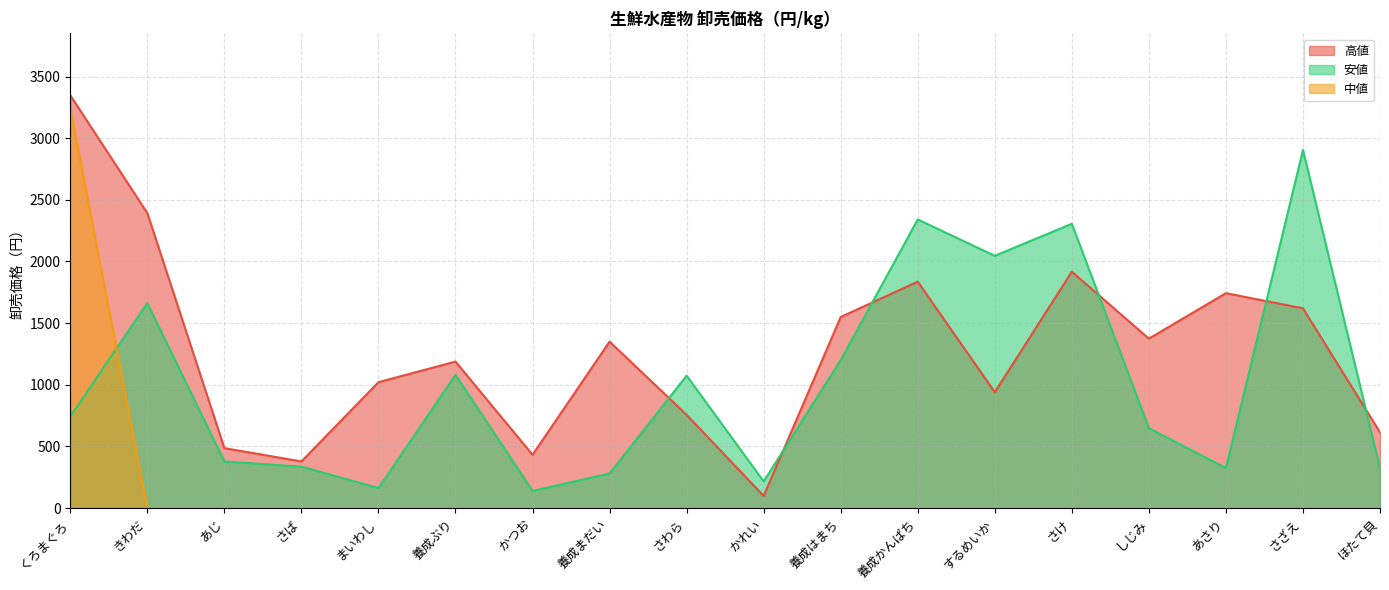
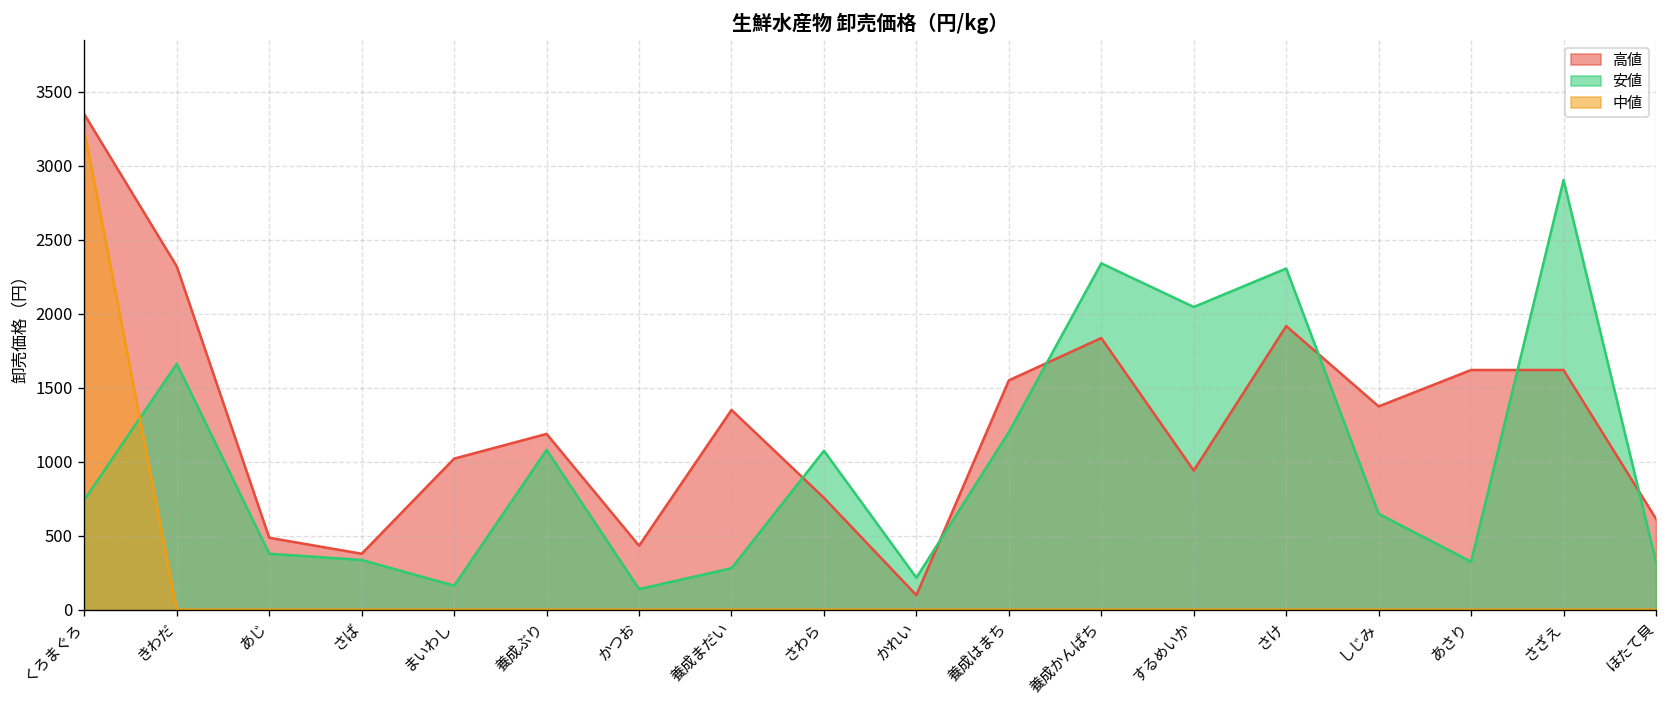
  {
    "高値": {
      "くろまぐろ": 3350,
-     "きわだ": 2390,
+     "きわだ": 2320,
      "あじ": 490,
      "さば": 380,
      "まいわし": 1020,
      "養成ぶり": 1190,
      "かつお": 430,
      "養成まだい": 1350,
      "さわら": 760,
      "かれい": 100,
      "養成はまち": 1550,
      "養成かんぱち": 1840,
      "するめいか": 940,
      "さけ": 1920,
      "しじみ": 1370,
-     "あさり": 1740,
+     "あさり": 1620,
      "さざえ": 1620,
      "ほたて貝": 610
    },
    "安値": {
      "くろまぐろ": 740,
      "きわだ": 1660,
      "あじ": 380,
      "さば": 340,
      "まいわし": 160,
      "養成ぶり": 1080,
      "かつお": 140,
      "養成まだい": 280,
      "さわら": 1070,
      "かれい": 220,
      "養成はまち": 1200,
      "養成かんぱち": 2340,
      "するめいか": 2050,
      "さけ": 2310,
      "しじみ": 650,
      "あさり": 320,
      "さざえ": 2900,
      "ほたて貝": 320
    },
    "中値": {
      "くろまぐろ": 3240,
      "きわだ": 0,
      "あじ": 0,
      "さば": 0,
      "まいわし": 0,
      "養成ぶり": 0,
      "かつお": 0,
      "養成まだい": 0,
      "さわら": 0,
      "かれい": 0,
      "養成はまち": 0,
      "養成かんぱち": 0,
      "するめいか": 0,
      "さけ": 0,
      "しじみ": 0,
      "あさり": 0,
      "さざえ": 0,
      "ほたて貝": 0
    }
  }
